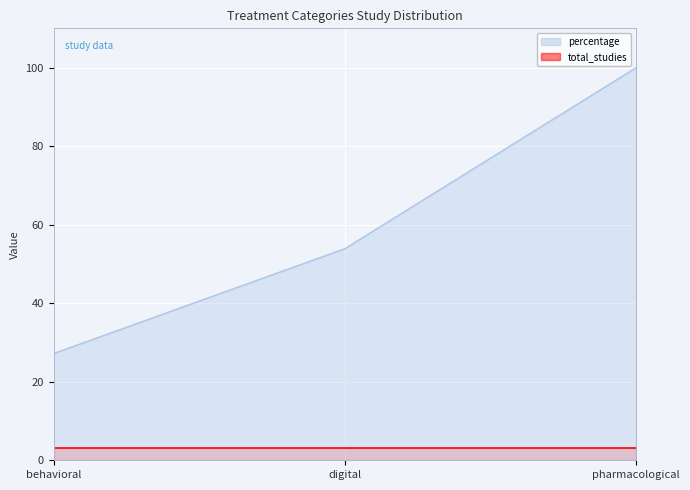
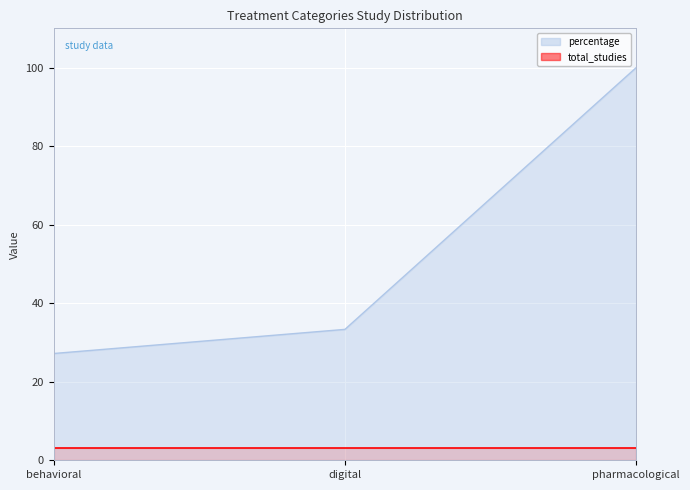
  {
    "percentage": {
      "behavioral": 27,
-     "digital": 54,
+     "digital": 33,
      "pharmacological": 100
    },
    "total_studies": {
      "behavioral": 3,
      "digital": 3,
      "pharmacological": 3
    }
  }
